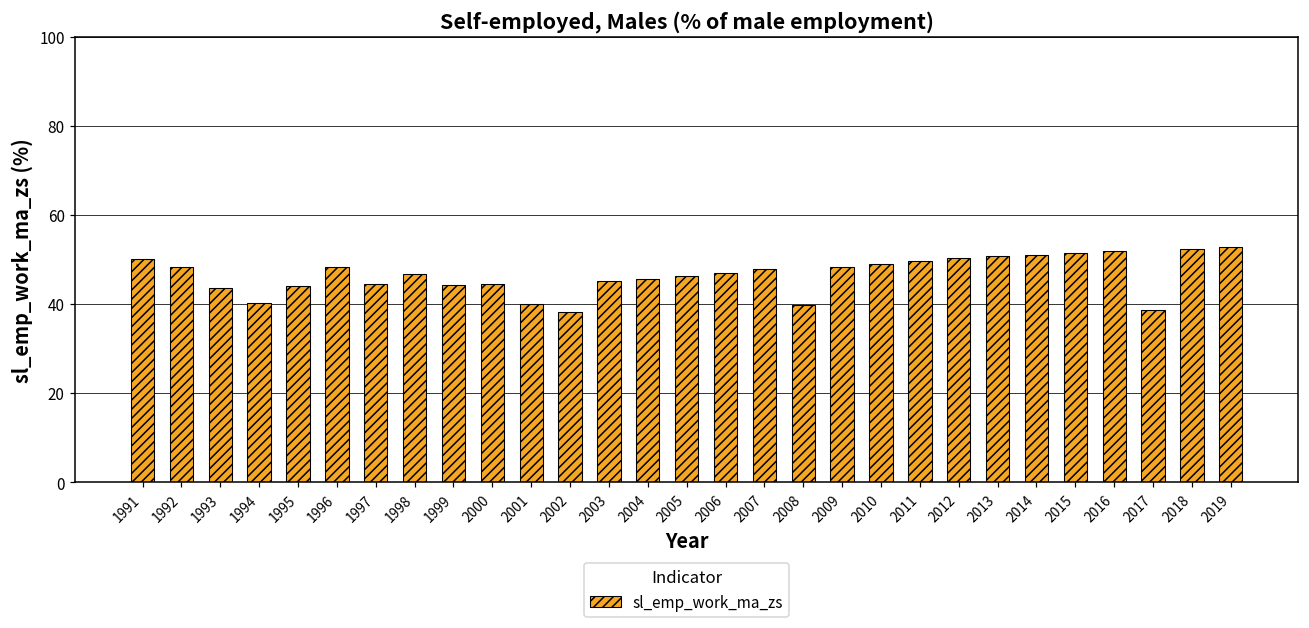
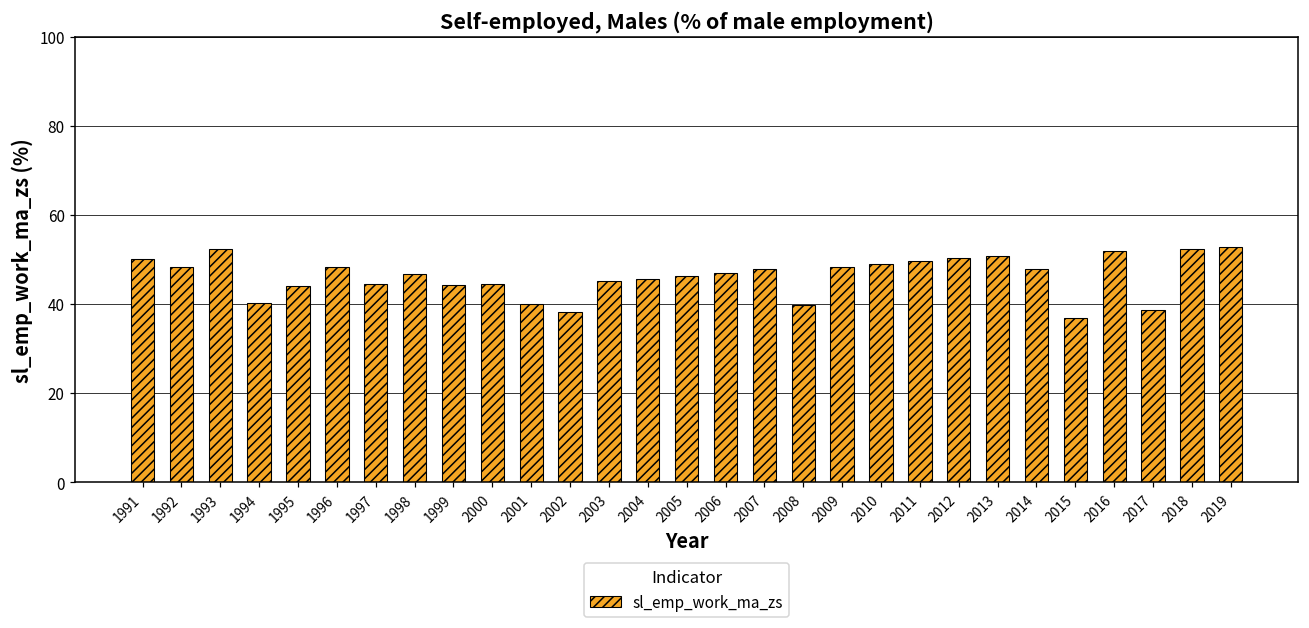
  {
    "1991": 50,
    "1992": 48,
-   "1993": 44,
+   "1993": 52,
    "1994": 40,
    "1995": 44,
    "1996": 48,
    "1997": 44,
    "1998": 47,
    "1999": 44,
    "2000": 45,
    "2001": 40,
    "2002": 38,
    "2003": 45,
    "2004": 46,
    "2005": 46,
    "2006": 47,
    "2007": 48,
    "2008": 40,
    "2009": 48,
    "2010": 49,
    "2011": 50,
    "2012": 50,
    "2013": 51,
-   "2014": 51,
-   "2015": 52,
+   "2014": 48,
+   "2015": 37,
    "2016": 52,
    "2017": 39,
    "2018": 52,
    "2019": 53
  }
